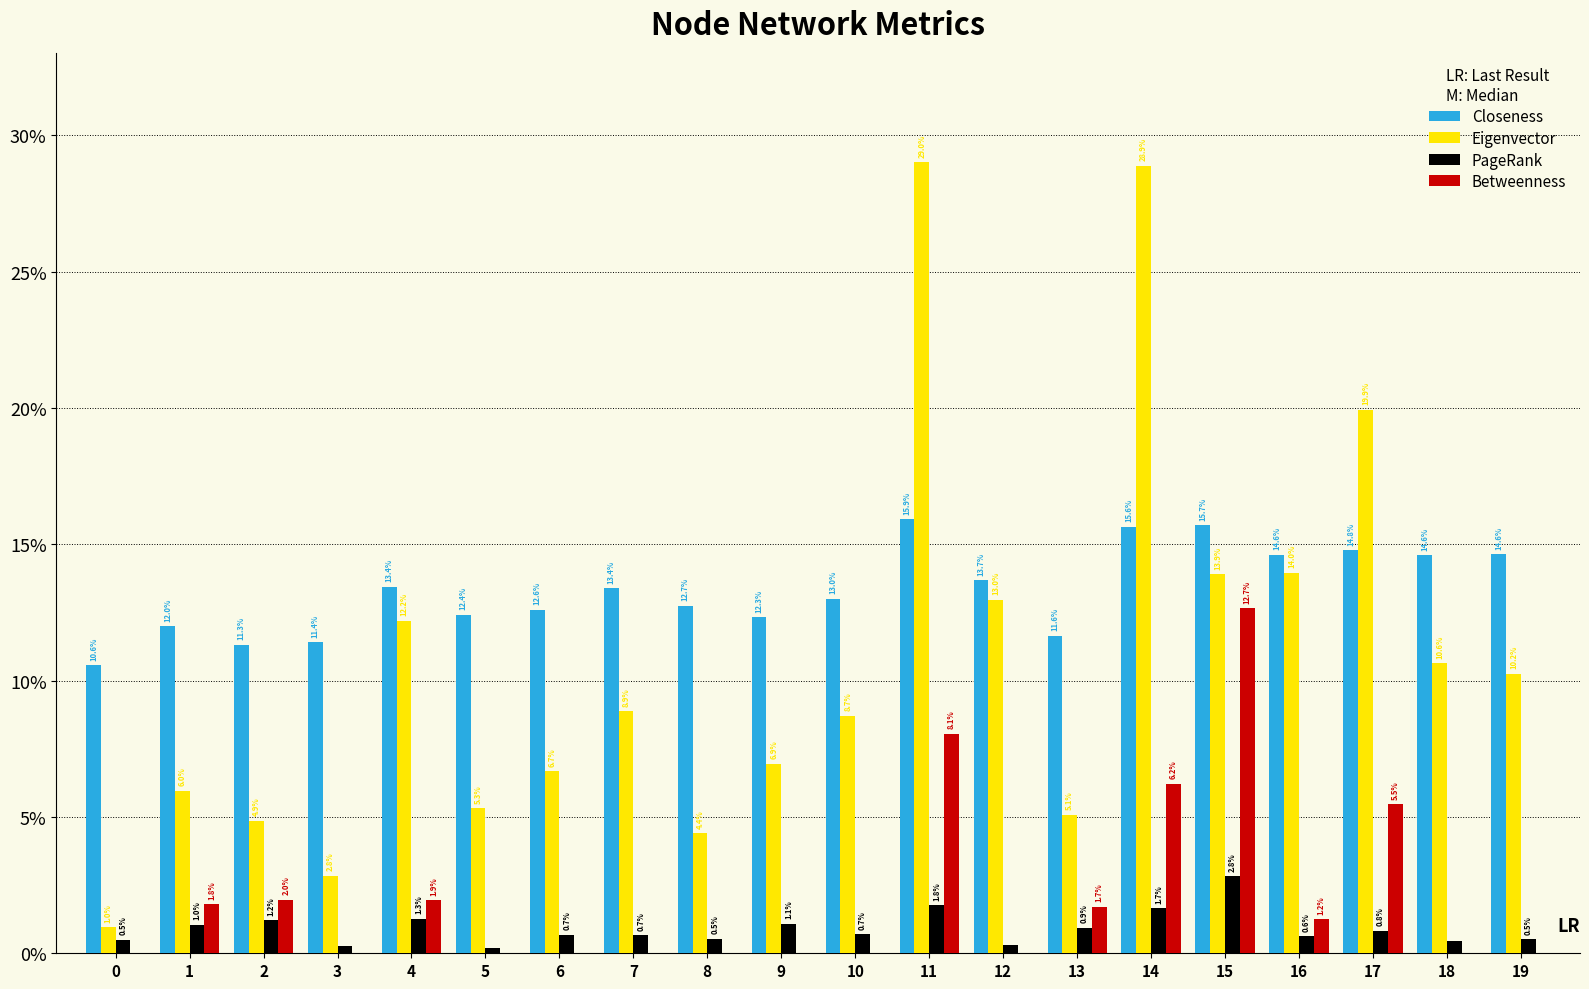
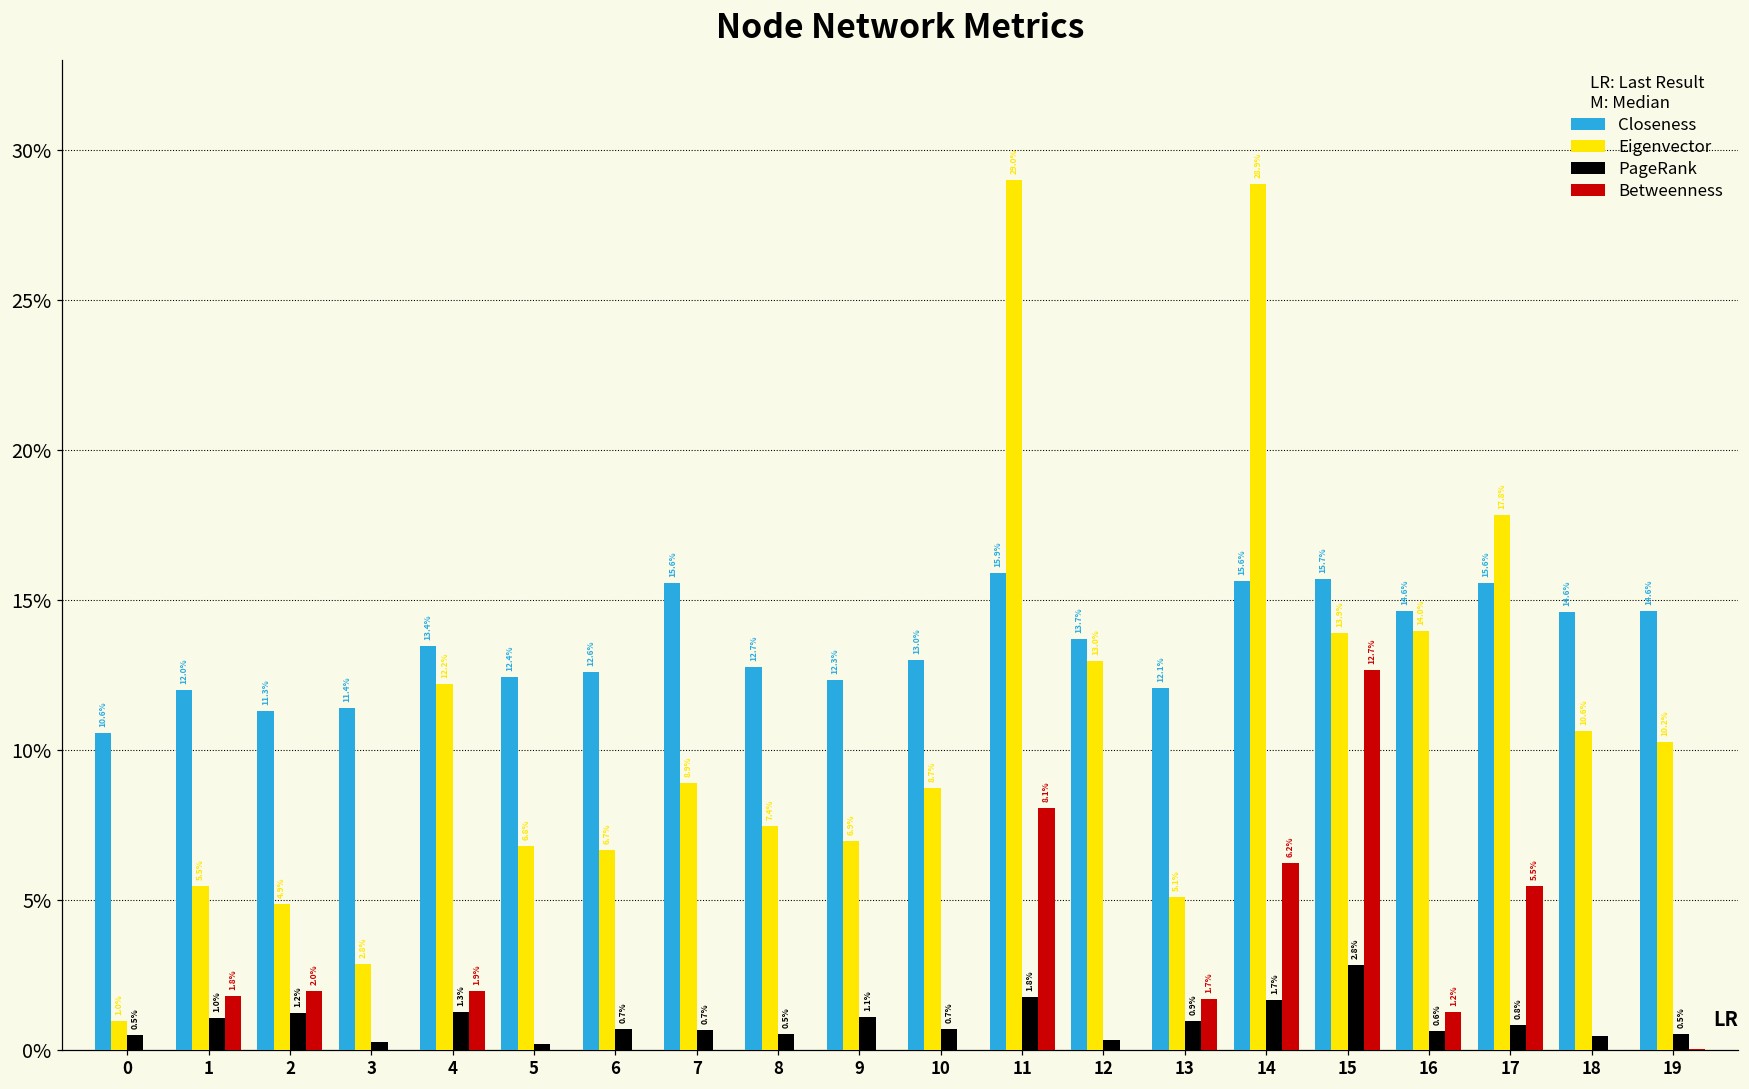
  {
    "Closeness": {
      "0": "10.6%",
      "1": "12.0%",
      "2": "11.3%",
      "3": "11.4%",
      "4": "13.4%",
      "5": "12.4%",
      "6": "12.6%",
-     "7": "13.4%",
+     "7": "15.6%",
      "8": "12.7%",
      "9": "12.3%",
      "10": "13.0%",
      "11": "15.9%",
      "12": "13.7%",
-     "13": "11.6%",
+     "13": "12.1%",
      "14": "15.6%",
      "15": "15.7%",
      "16": "14.6%",
-     "17": "14.8%",
+     "17": "15.6%",
      "18": "14.6%",
      "19": "14.6%"
    },
    "Eigenvector": {
      "0": "1.0%",
-     "1": "6.0%",
+     "1": "5.5%",
      "2": "4.9%",
      "3": "2.8%",
      "4": "12.2%",
-     "5": "5.3%",
+     "5": "6.8%",
      "6": "6.7%",
      "7": "8.9%",
-     "8": "4.4%",
+     "8": "7.4%",
      "9": "6.9%",
      "10": "8.7%",
      "11": "29.0%",
      "12": "13.0%",
      "13": "5.1%",
      "14": "28.9%",
      "15": "13.9%",
      "16": "14.0%",
-     "17": "19.9%",
+     "17": "17.8%",
      "18": "10.6%",
      "19": "10.2%"
    },
    "PageRank": {
      "0": "0.5%",
      "1": "1.0%",
      "2": "1.2%",
      "4": "1.3%",
      "6": "0.7%",
      "7": "0.7%",
      "8": "0.5%",
      "9": "1.1%",
      "10": "0.7%",
      "11": "1.8%",
      "13": "0.9%",
      "14": "1.7%",
      "15": "2.8%",
      "16": "0.6%",
      "17": "0.8%",
      "19": "0.5%"
    },
    "Betweenness": {
      "1": "1.8%",
      "2": "2.0%",
      "4": "1.9%",
      "11": "8.1%",
      "13": "1.7%",
      "14": "6.2%",
      "15": "12.7%",
      "16": "1.2%",
      "17": "5.5%"
    }
  }
